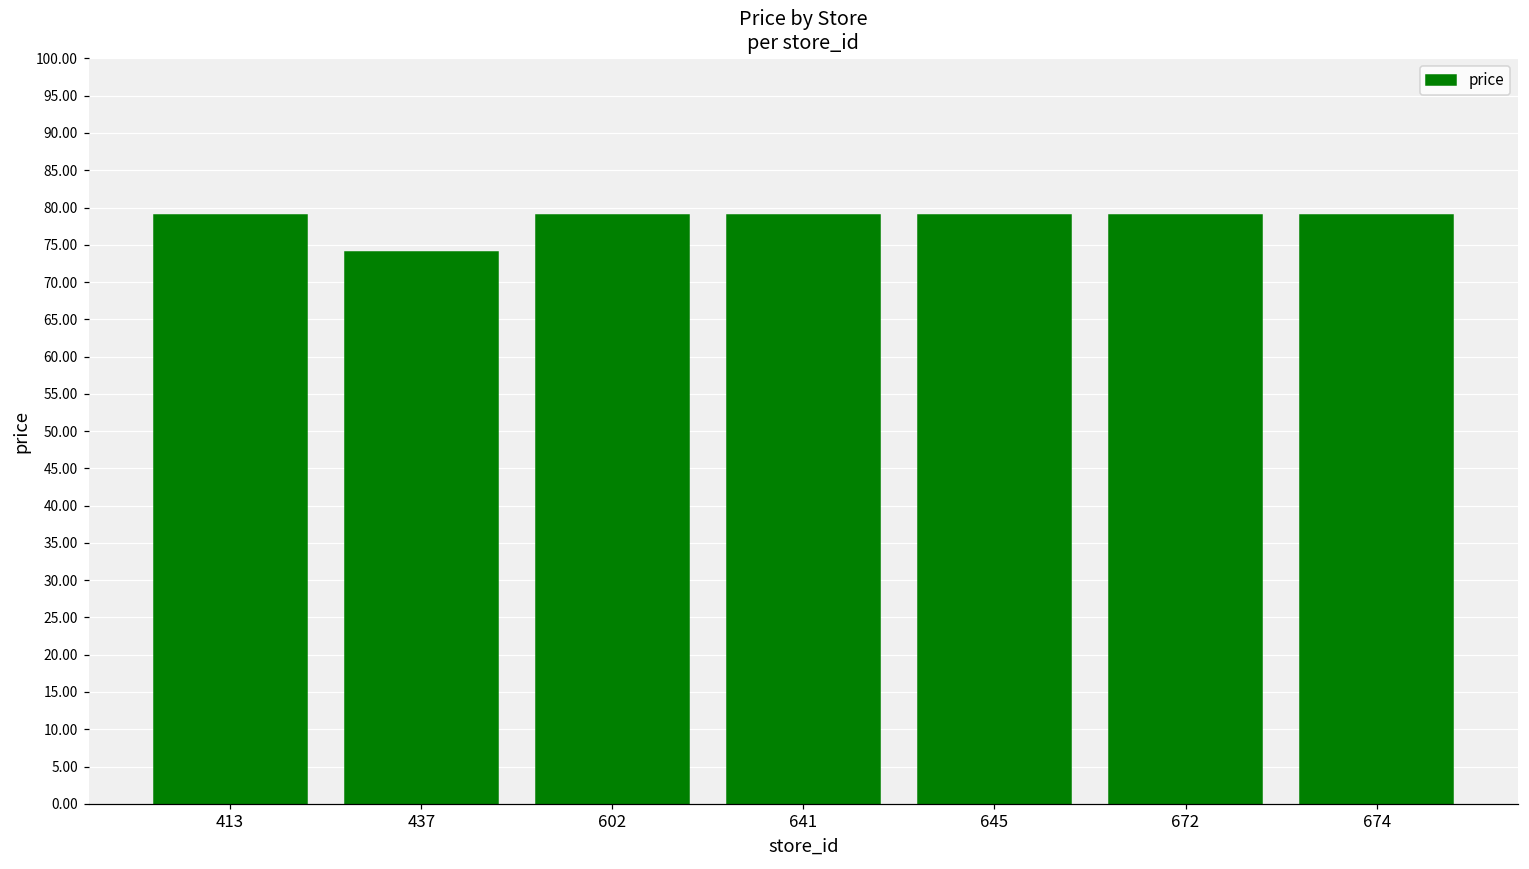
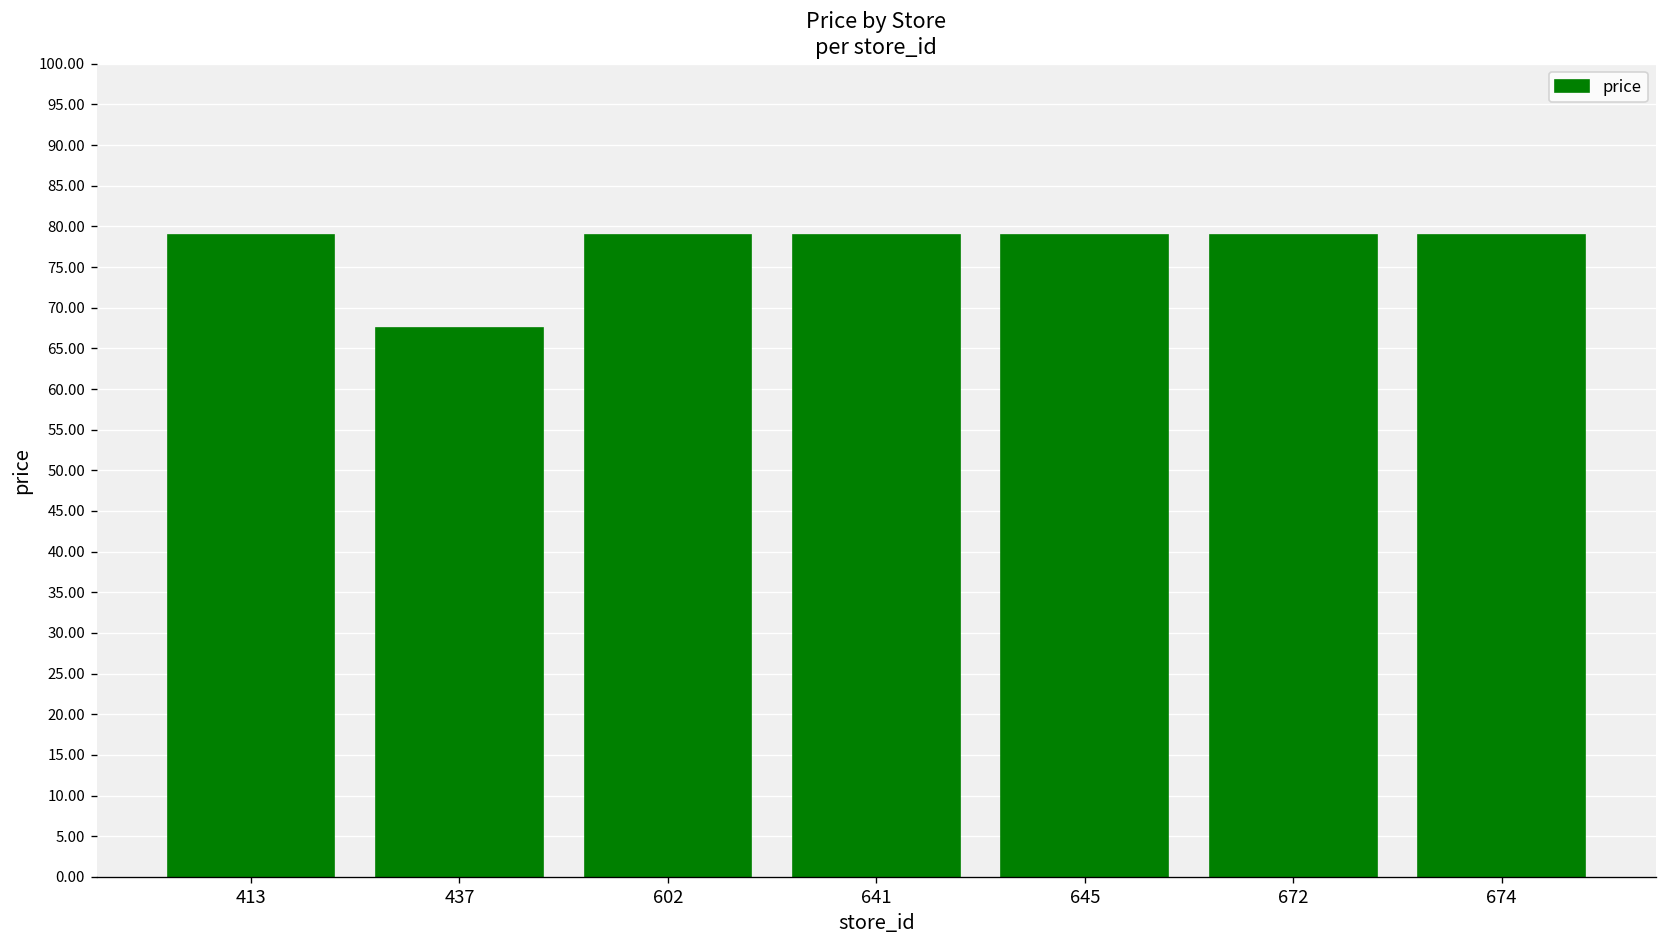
  {
    "413": 79,
-   "437": 74,
+   "437": 68,
    "602": 79,
    "641": 79,
    "645": 79,
    "672": 79,
    "674": 79
  }
